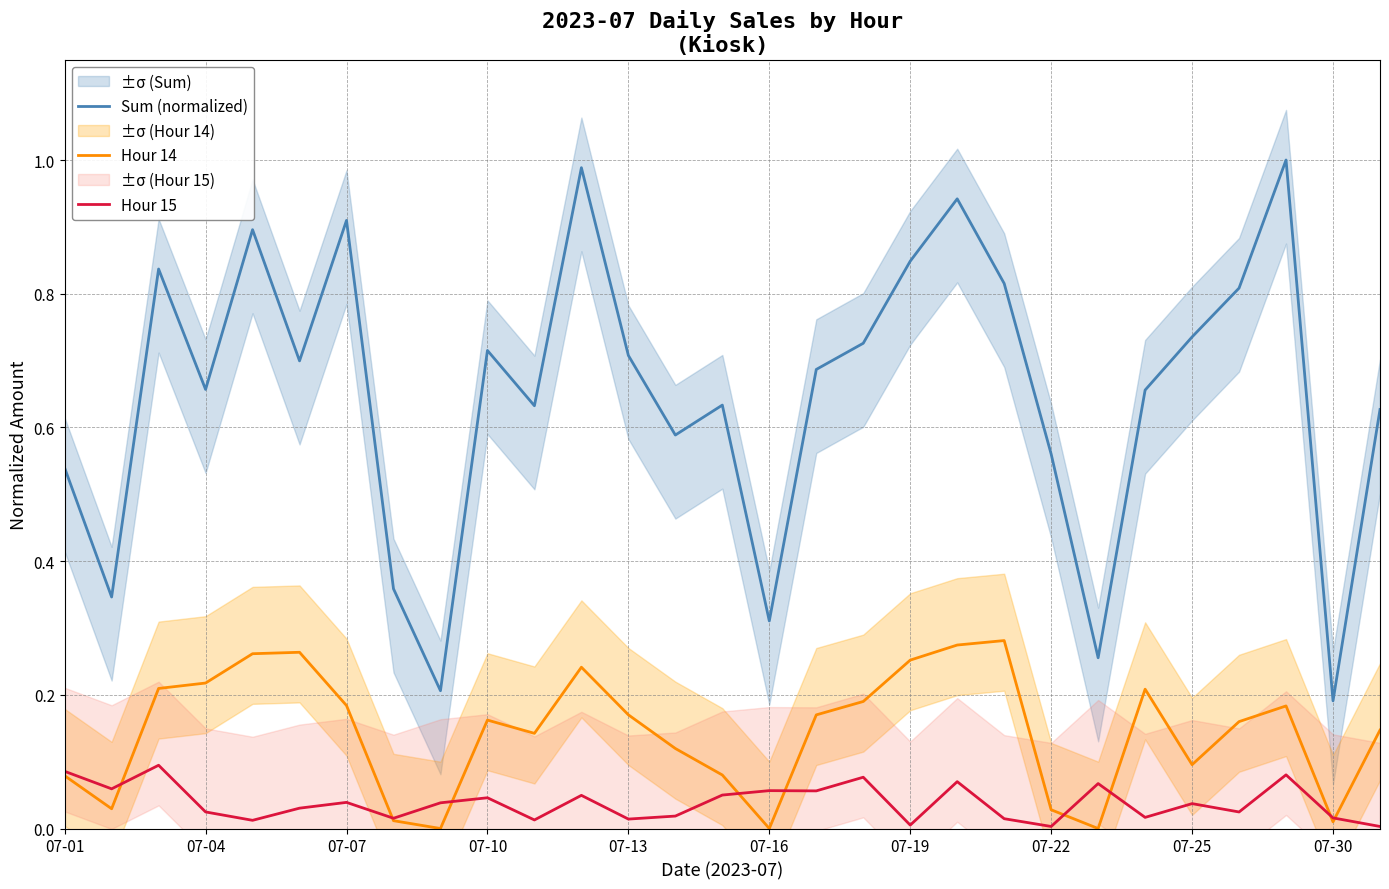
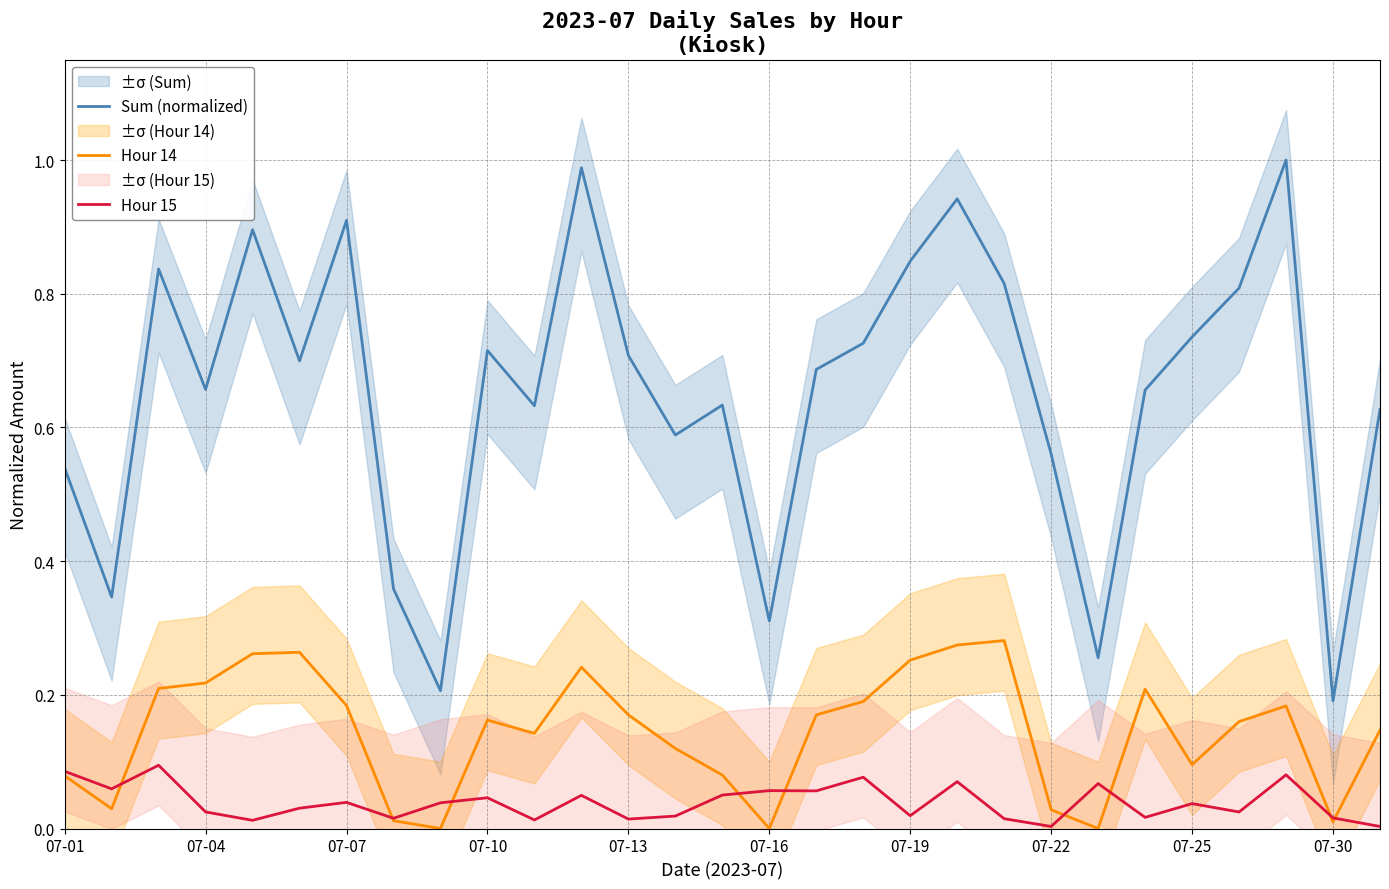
  {
    "Hour 15": {
      "07-01": 0.09,
      "07-04": 0.02,
      "07-07": 0.04,
      "07-10": 0.05,
      "07-13": 0.01,
      "07-16": 0.06,
-     "07-19": 0.01,
+     "07-19": 0.02,
      "07-22": 0.00,
      "07-25": 0.04,
      "07-30": 0.02
    }
  }
